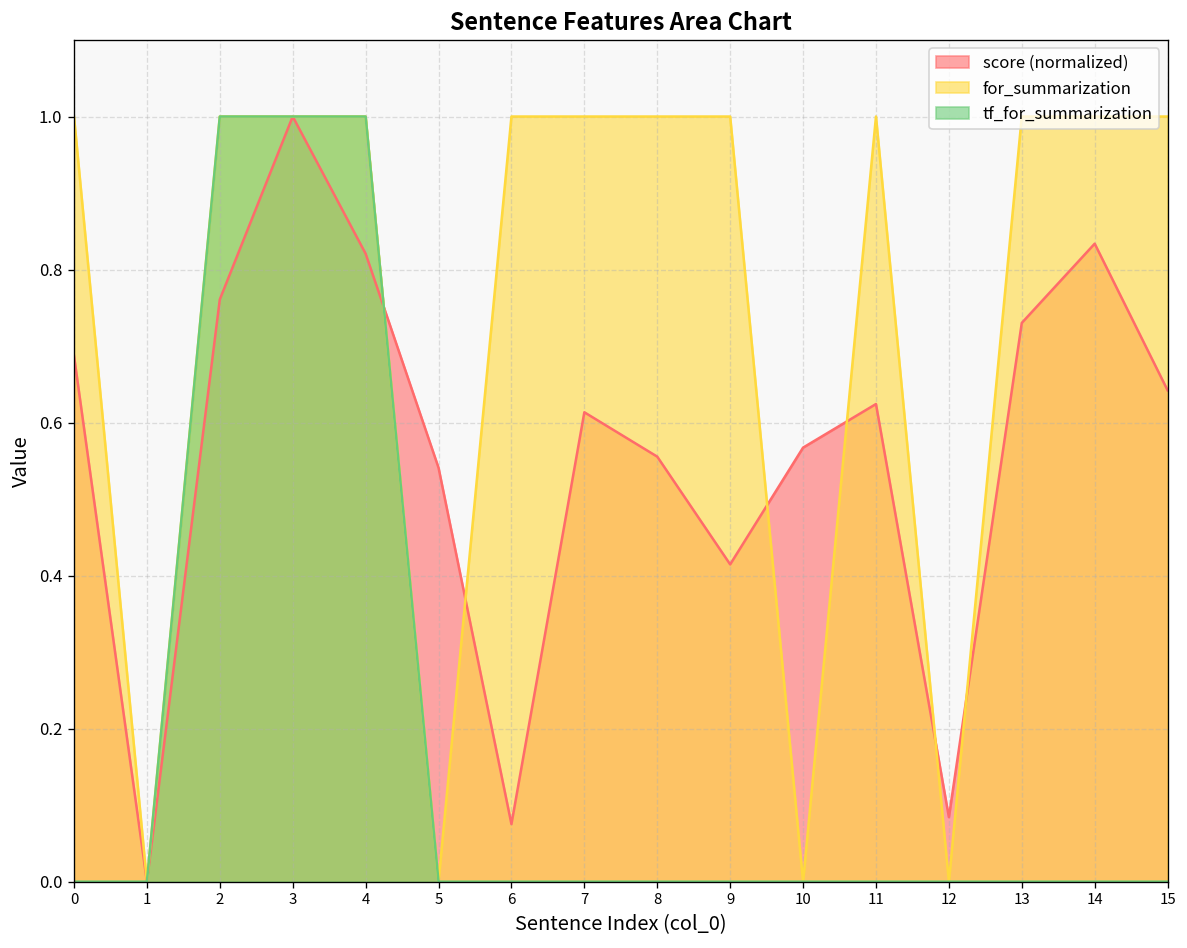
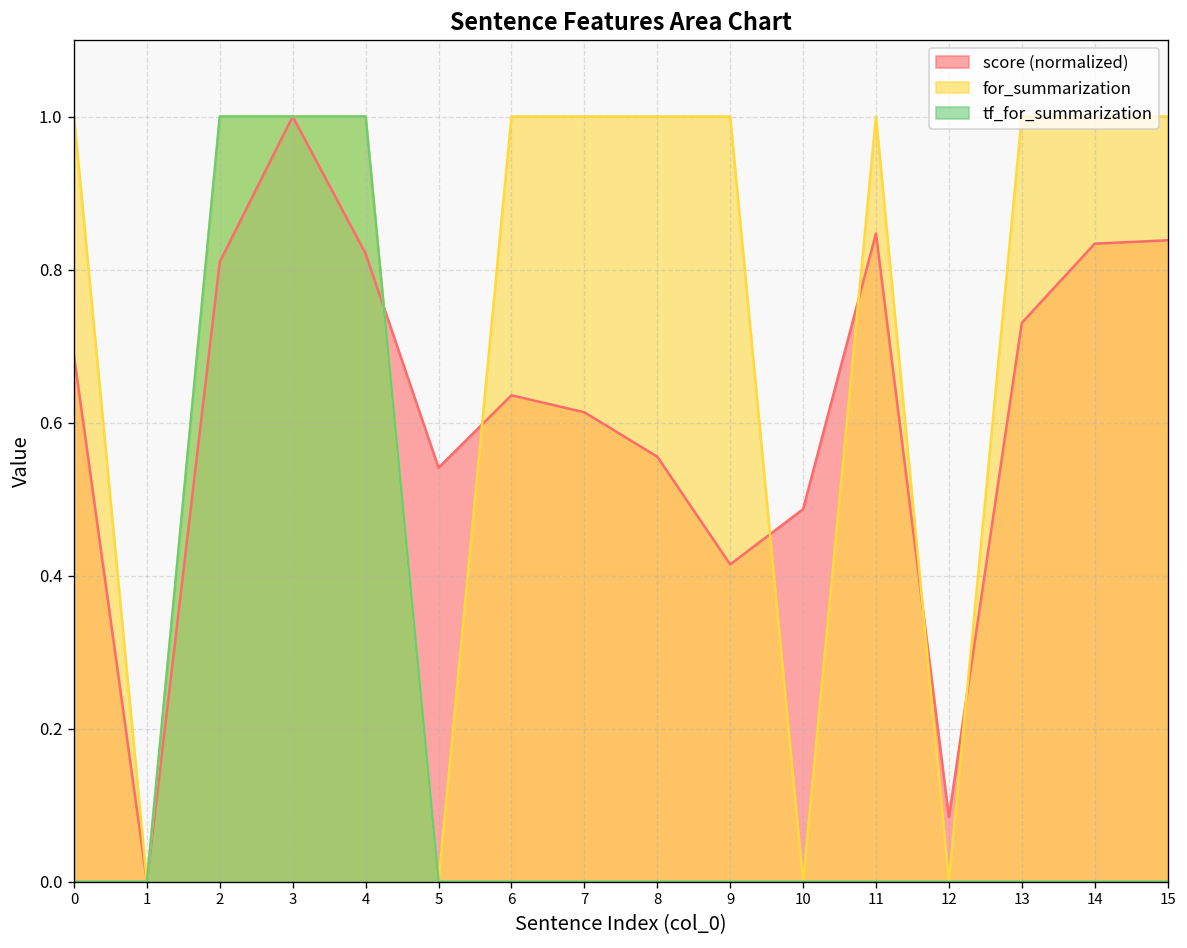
  {
    "score (normalized)": {
      "0": 0.69,
-     "2": 0.76,
+     "2": 0.81,
      "4": 0.82,
      "5": 0.54,
-     "6": 0.08,
+     "6": 0.64,
      "7": 0.61,
      "8": 0.56,
      "9": 0.41,
-     "10": 0.57,
-     "11": 0.62,
+     "10": 0.49,
+     "11": 0.85,
      "12": 0.08,
      "13": 0.73,
      "14": 0.83,
-     "15": 0.64
+     "15": 0.84
    },
    "for_summarization": {
      "0": 1.00,
      "6": 1.00,
      "7": 1.00,
      "8": 1.00,
      "9": 1.00,
      "11": 1.00,
      "15": 1.00
    },
    "tf_for_summarization": {
      "0": 0.00,
      "6": 0.00,
      "7": 0.00,
      "8": 0.00,
      "9": 0.00,
      "11": 0.00,
      "13": 0.00,
      "14": 0.00,
      "15": 0.00
    }
  }
